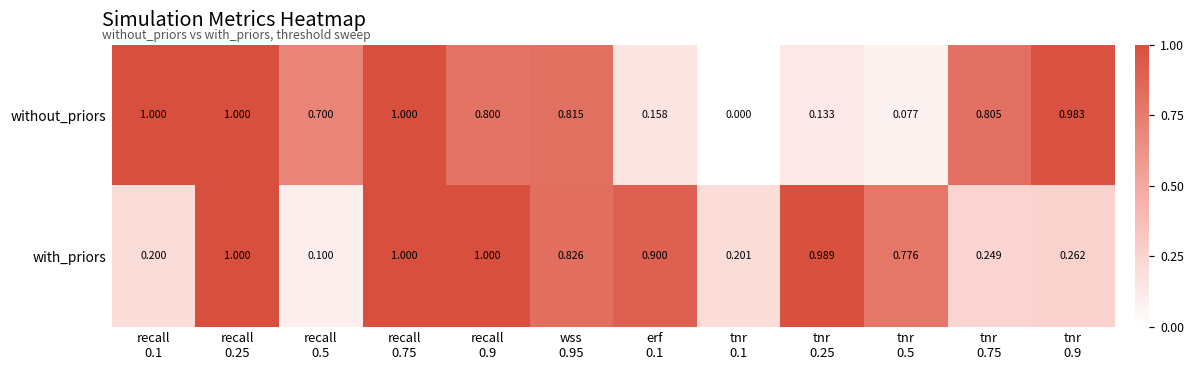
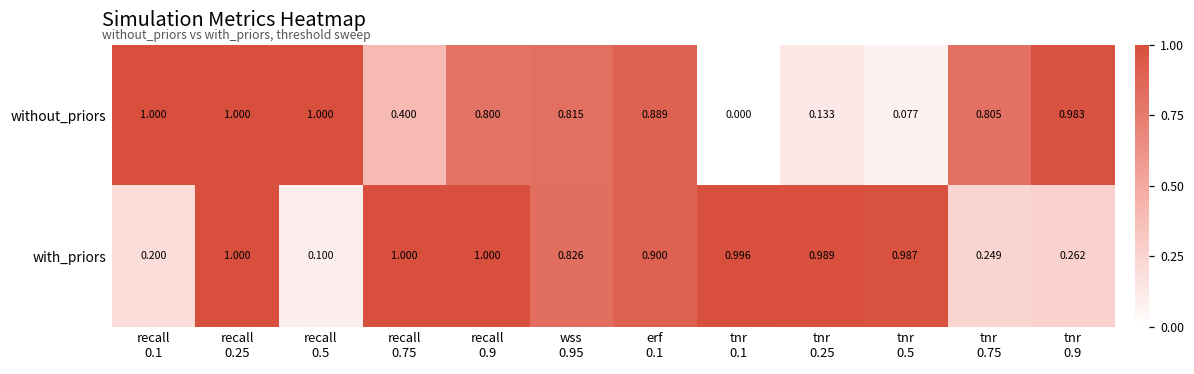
  {
    "without_priors": {
      "recall 0.1": 1.000,
      "recall 0.25": 1.000,
-     "recall 0.5": 0.700,
-     "recall 0.75": 1.000,
+     "recall 0.5": 1.000,
+     "recall 0.75": 0.400,
      "recall 0.9": 0.800,
      "wss 0.95": 0.815,
-     "erf 0.1": 0.158,
+     "erf 0.1": 0.889,
      "tnr 0.1": 0.000,
      "tnr 0.25": 0.133,
      "tnr 0.5": 0.077,
      "tnr 0.75": 0.805,
      "tnr 0.9": 0.983
    },
    "with_priors": {
      "recall 0.1": 0.200,
      "recall 0.25": 1.000,
      "recall 0.5": 0.100,
      "recall 0.75": 1.000,
      "recall 0.9": 1.000,
      "wss 0.95": 0.826,
      "erf 0.1": 0.900,
-     "tnr 0.1": 0.201,
+     "tnr 0.1": 0.996,
      "tnr 0.25": 0.989,
-     "tnr 0.5": 0.776,
+     "tnr 0.5": 0.987,
      "tnr 0.75": 0.249,
      "tnr 0.9": 0.262
    }
  }
